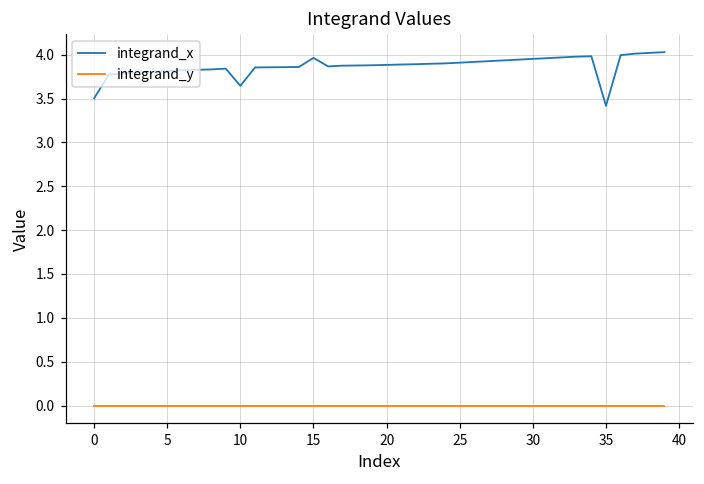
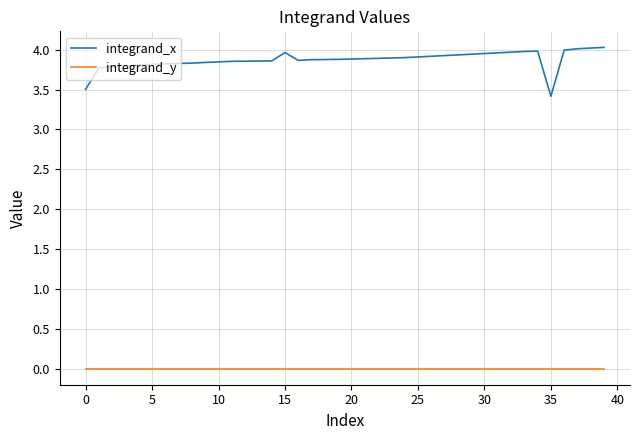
  {
    "integrand_x": {
      "0": 3.5,
-     "10": 3.6,
+     "10": 3.8,
      "15": 4.0,
      "20": 3.9,
      "25": 3.9,
      "30": 4.0,
      "35": 3.4
    },
    "integrand_y": {
      "0": 0.0,
      "5": 0.0,
      "10": 0.0,
      "15": 0.0,
      "20": 0.0,
      "25": 0.0,
      "30": 0.0,
      "35": 0.0
    }
  }
